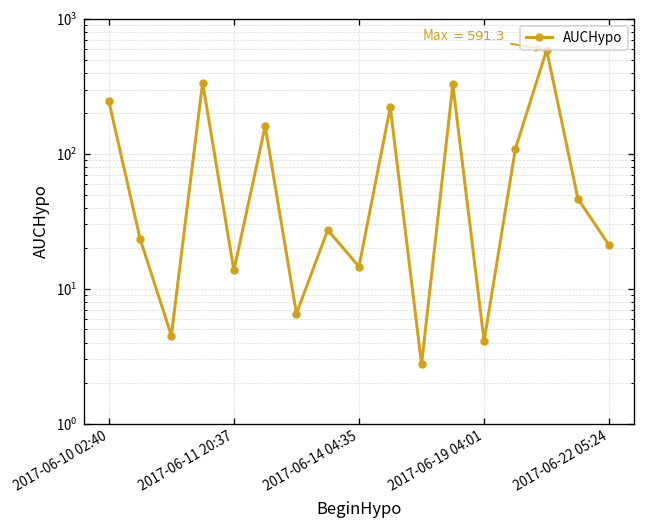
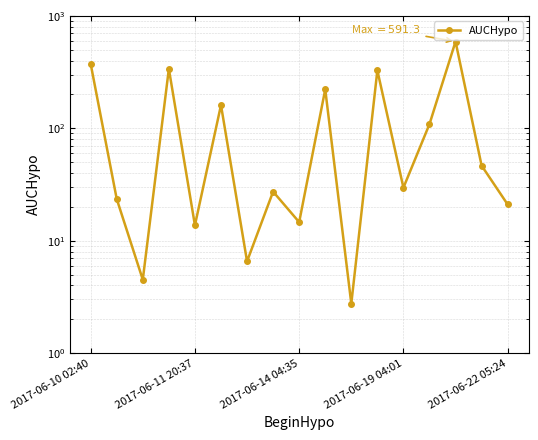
  {
-   "2017-06-10 02:40": 250,
+   "2017-06-10 02:40": 370,
    "2017-06-11 20:37": 14,
    "2017-06-14 04:35": 15,
-   "2017-06-19 04:01": 4.1,
+   "2017-06-19 04:01": 30,
    "2017-06-22 05:24": 21
  }
